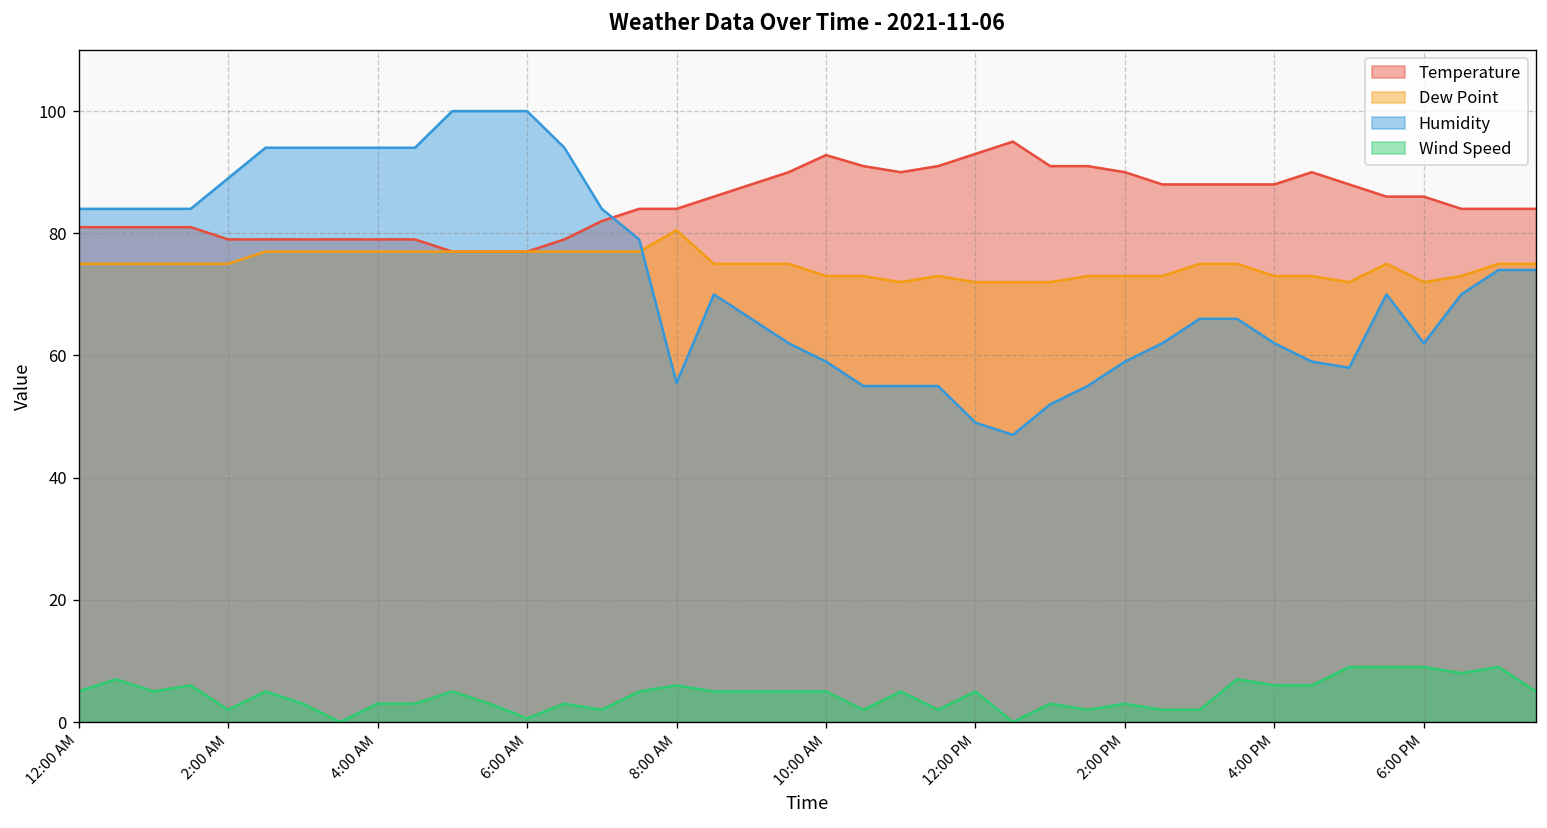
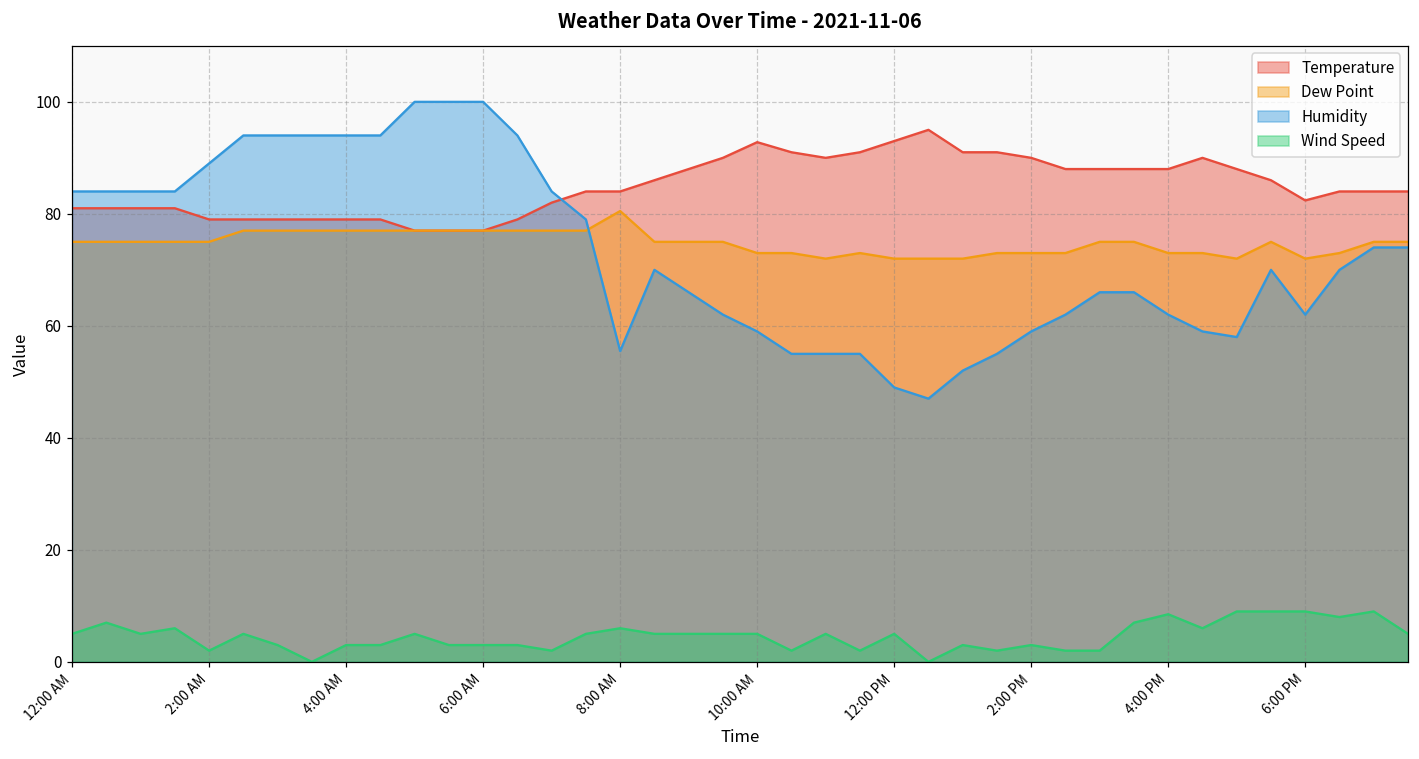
  {
    "Temperature": {
      "12:00 AM": 81,
      "2:00 AM": 79,
      "4:00 AM": 79,
      "8:00 AM": 84,
      "10:00 AM": 93,
      "12:00 PM": 93,
      "2:00 PM": 90,
      "4:00 PM": 88,
-     "6:00 PM": 86
+     "6:00 PM": 82
    },
    "Dew Point": {
      "12:00 AM": 75,
      "2:00 AM": 75,
      "4:00 AM": 77,
      "8:00 AM": 81,
      "10:00 AM": 73,
      "12:00 PM": 72,
      "2:00 PM": 73,
      "4:00 PM": 73,
      "6:00 PM": 72
    },
    "Humidity": {
      "12:00 AM": 84,
      "2:00 AM": 89,
      "4:00 AM": 94,
      "6:00 AM": 100,
      "8:00 AM": 56,
      "10:00 AM": 59,
      "12:00 PM": 49,
      "2:00 PM": 59,
      "4:00 PM": 62,
      "6:00 PM": 62
    },
    "Wind Speed": {
      "12:00 AM": 5,
      "2:00 AM": 2,
      "4:00 AM": 3,
-     "6:00 AM": 1,
+     "6:00 AM": 3,
      "8:00 AM": 6,
      "10:00 AM": 5,
      "12:00 PM": 5,
      "2:00 PM": 3,
-     "4:00 PM": 6,
+     "4:00 PM": 9,
      "6:00 PM": 9
    }
  }
